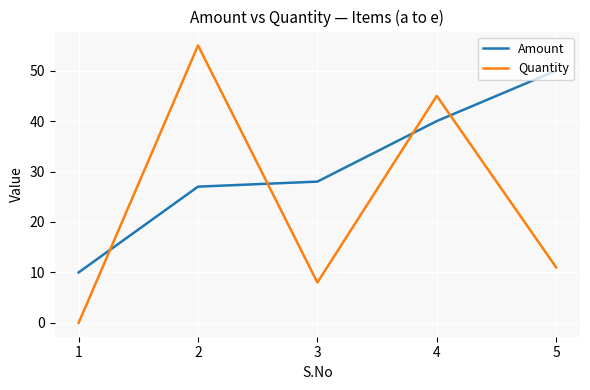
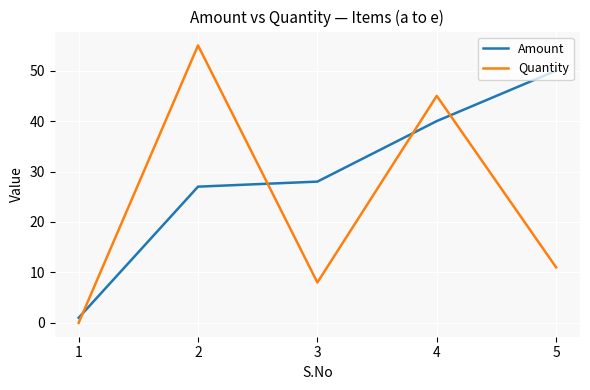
  {
    "Amount": {
-     "1": 10,
+     "1": 1,
      "2": 27,
      "3": 28,
      "4": 40
    },
    "Quantity": {
      "1": 0,
      "2": 55,
      "3": 8,
      "4": 45,
      "5": 11
    }
  }
